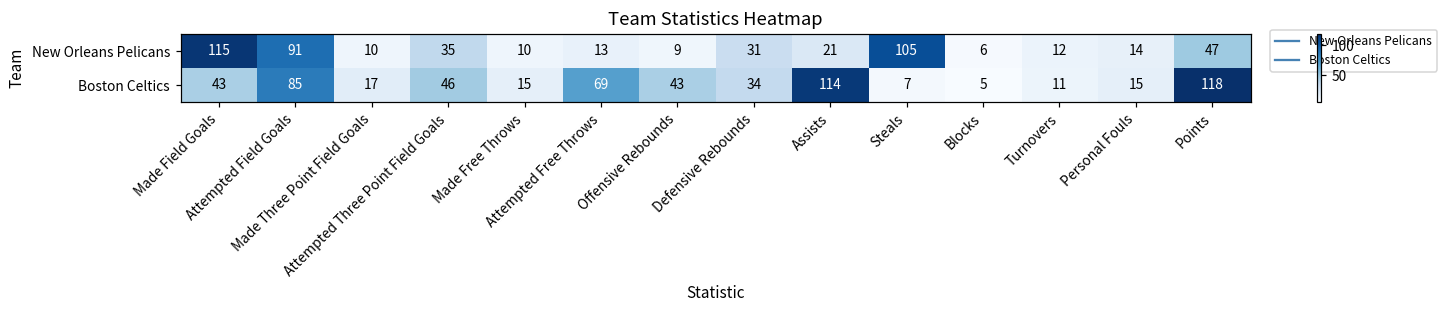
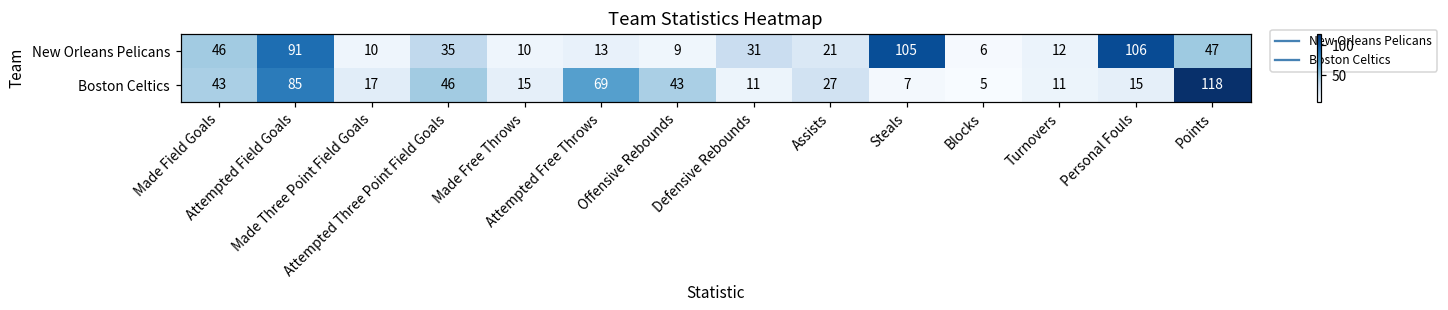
  {
    "New Orleans Pelicans": {
-     "Made Field Goals": 115,
+     "Made Field Goals": 46,
      "Attempted Field Goals": 91,
      "Made Three Point Field Goals": 10,
      "Attempted Three Point Field Goals": 35,
      "Made Free Throws": 10,
      "Attempted Free Throws": 13,
      "Offensive Rebounds": 9,
      "Defensive Rebounds": 31,
      "Assists": 21,
      "Steals": 105,
      "Blocks": 6,
      "Turnovers": 12,
-     "Personal Fouls": 14,
+     "Personal Fouls": 106,
      "Points": 47
    },
    "Boston Celtics": {
      "Made Field Goals": 43,
      "Attempted Field Goals": 85,
      "Made Three Point Field Goals": 17,
      "Attempted Three Point Field Goals": 46,
      "Made Free Throws": 15,
      "Attempted Free Throws": 69,
      "Offensive Rebounds": 43,
-     "Defensive Rebounds": 34,
-     "Assists": 114,
+     "Defensive Rebounds": 11,
+     "Assists": 27,
      "Steals": 7,
      "Blocks": 5,
      "Turnovers": 11,
      "Personal Fouls": 15,
      "Points": 118
    }
  }
